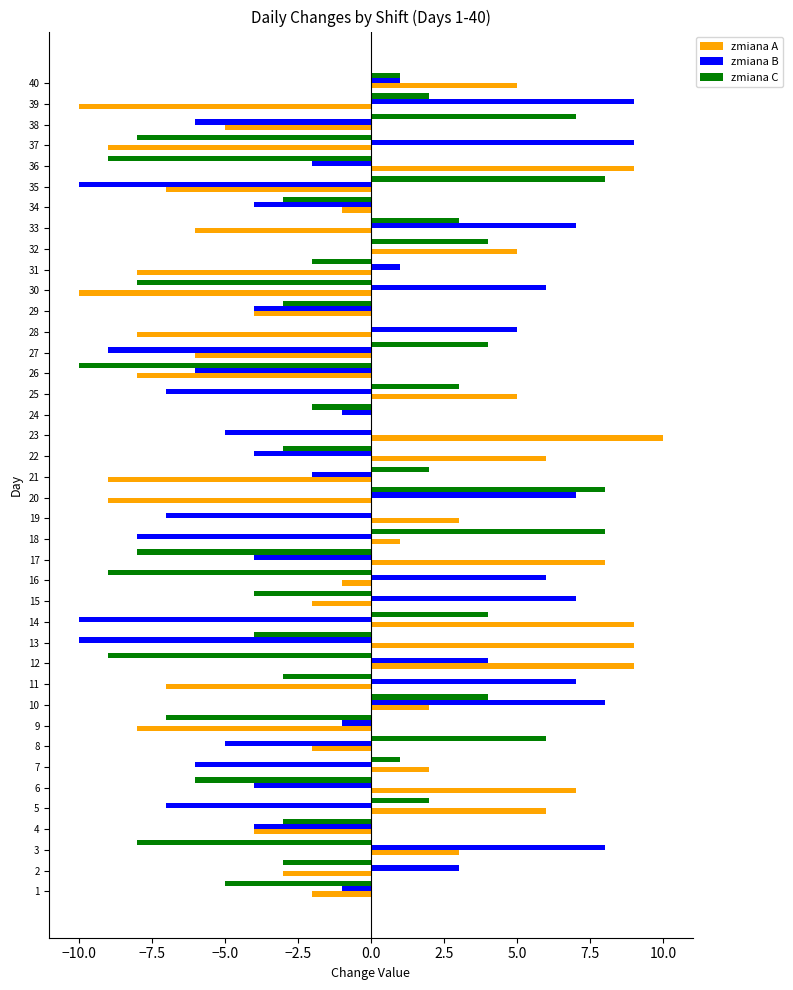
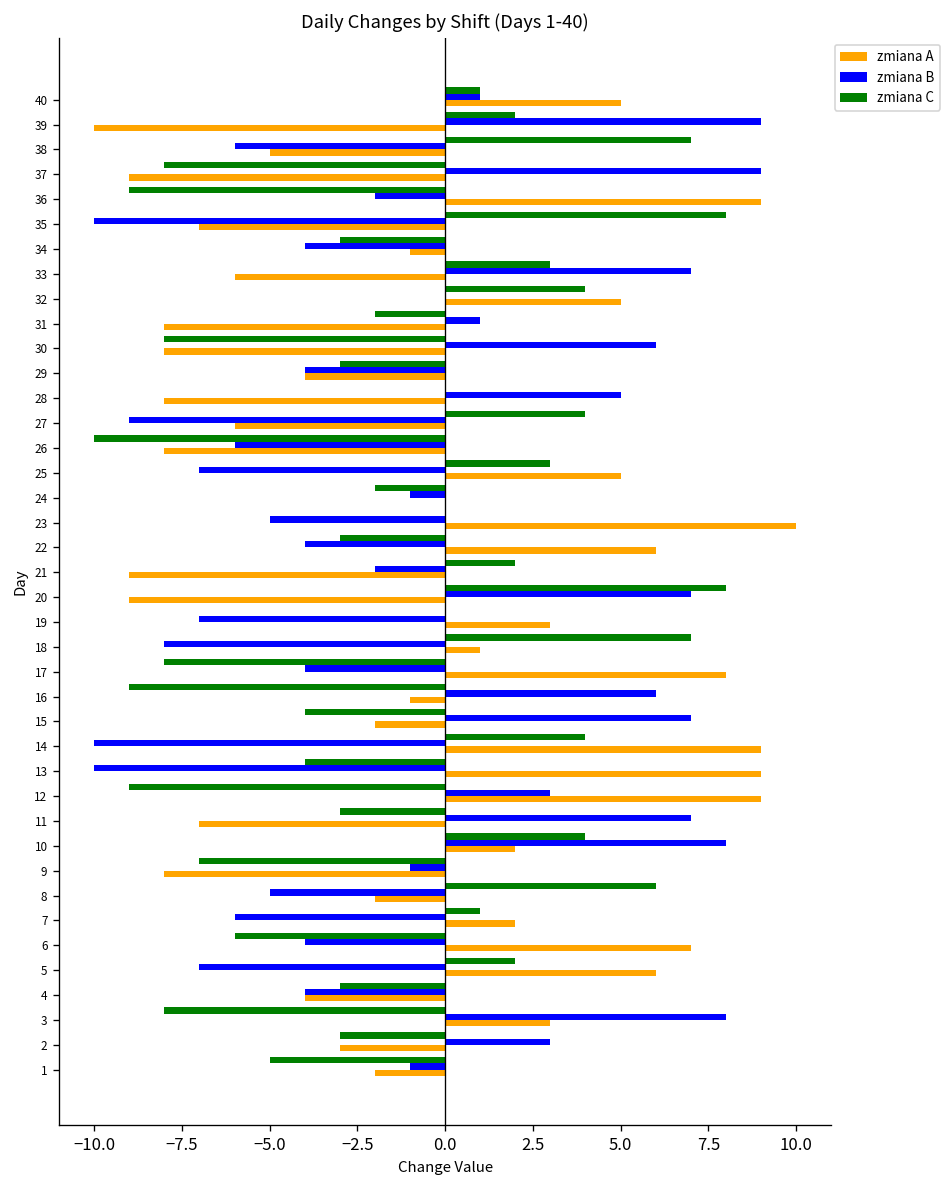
  {
    "zmiana A": {
      "40": 5,
      "39": -10,
      "38": -5,
      "37": -9,
      "36": 9,
      "35": -7,
      "34": -1,
      "33": -6,
      "32": 5,
      "31": -8,
-     "30": -10,
+     "30": -8,
      "29": -4,
      "28": -8,
      "27": -6,
      "26": -8,
      "25": 5,
      "24": 0,
      "23": 10,
      "22": 6,
      "21": -9,
      "20": -9,
      "19": 3,
      "18": 1,
      "17": 8,
      "16": -1,
      "15": -2,
      "14": 9,
      "13": 9,
      "12": 9,
      "11": -7,
      "10": 2,
      "9": -8,
      "8": -2,
      "7": 2,
      "6": 7,
      "5": 6,
      "4": -4,
      "3": 3,
      "2": -3,
      "1": -2
    },
    "zmiana B": {
      "40": 1,
      "39": 9,
      "38": -6,
      "37": 9,
      "36": -2,
      "35": -10,
      "34": -4,
      "33": 7,
      "32": 0,
      "31": 1,
      "30": 6,
      "29": -4,
      "28": 5,
      "27": -9,
      "26": -6,
      "25": -7,
      "24": -1,
      "23": -5,
      "22": -4,
      "21": -2,
      "20": 7,
      "19": -7,
      "18": -8,
      "17": -4,
      "16": 6,
      "15": 7,
      "14": -10,
      "13": -10,
-     "12": 4,
+     "12": 3,
      "11": 7,
      "10": 8,
      "9": -1,
      "8": -5,
      "7": -6,
      "6": -4,
      "5": -7,
      "4": -4,
      "3": 8,
      "2": 3,
      "1": -1
    },
    "zmiana C": {
      "40": 1,
      "39": 2,
      "38": 7,
      "37": -8,
      "36": -9,
      "35": 8,
      "34": -3,
      "33": 3,
      "32": 4,
      "31": -2,
      "30": -8,
      "29": -3,
      "28": 0,
      "27": 4,
      "26": -10,
      "25": 3,
      "24": -2,
      "23": 0,
      "22": -3,
      "21": 2,
      "20": 8,
      "19": 0,
-     "18": 8,
+     "18": 7,
      "17": -8,
      "16": -9,
      "15": -4,
      "14": 4,
      "13": -4,
      "12": -9,
      "11": -3,
      "10": 4,
      "9": -7,
      "8": 6,
      "7": 1,
      "6": -6,
      "5": 2,
      "4": -3,
      "3": -8,
      "2": -3,
      "1": -5
    }
  }
